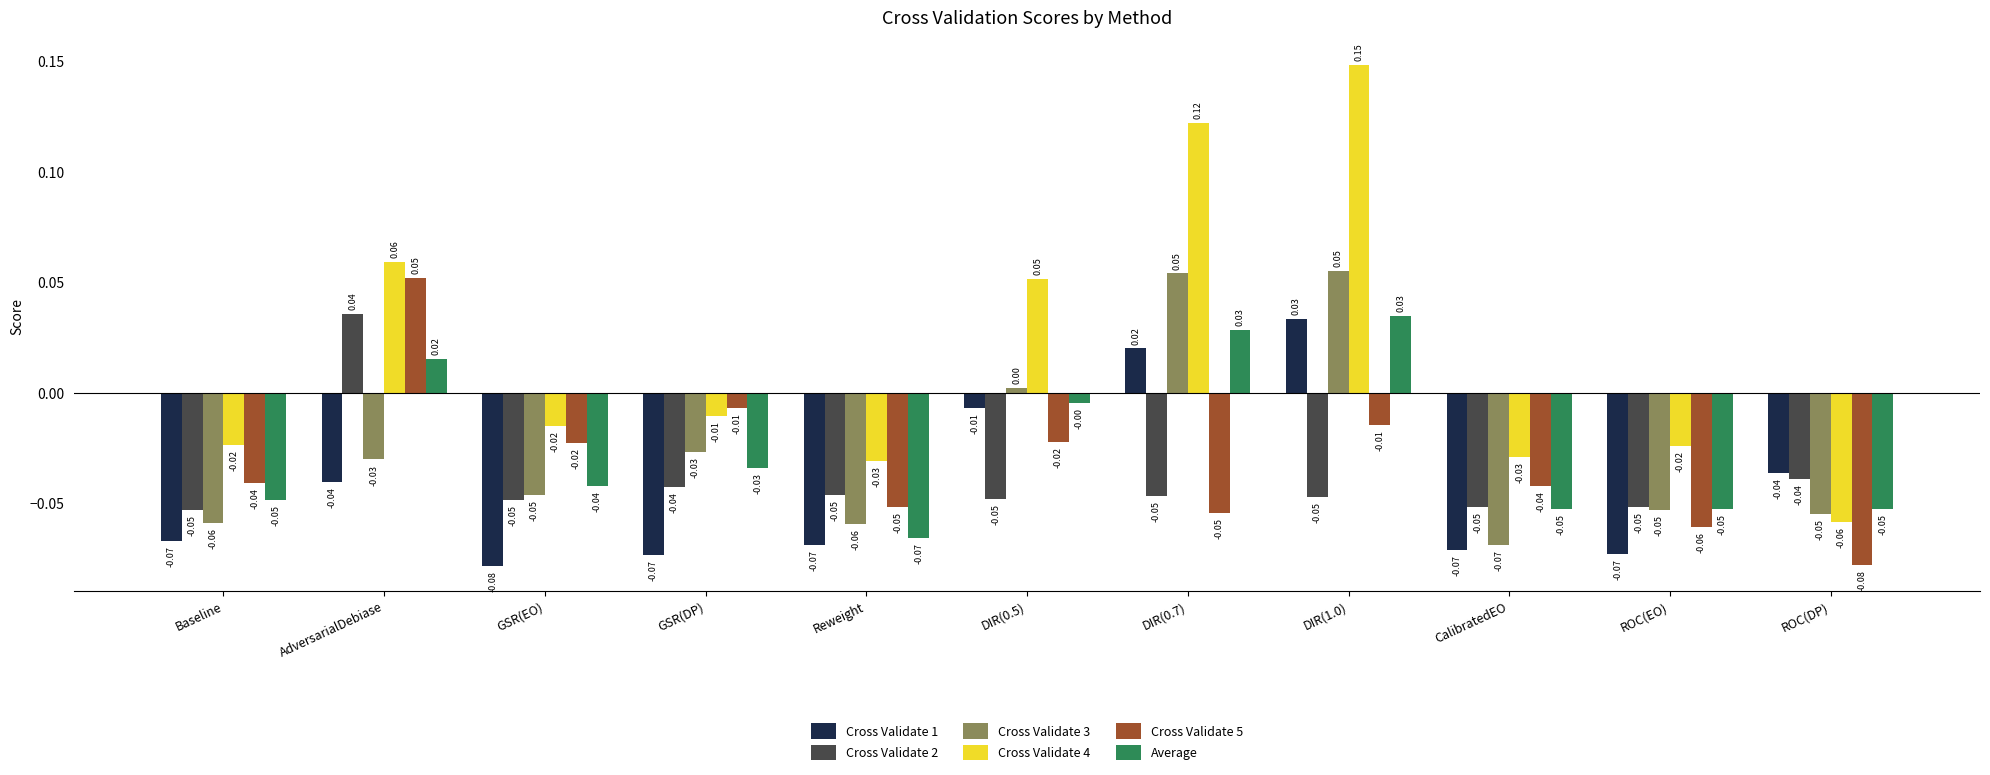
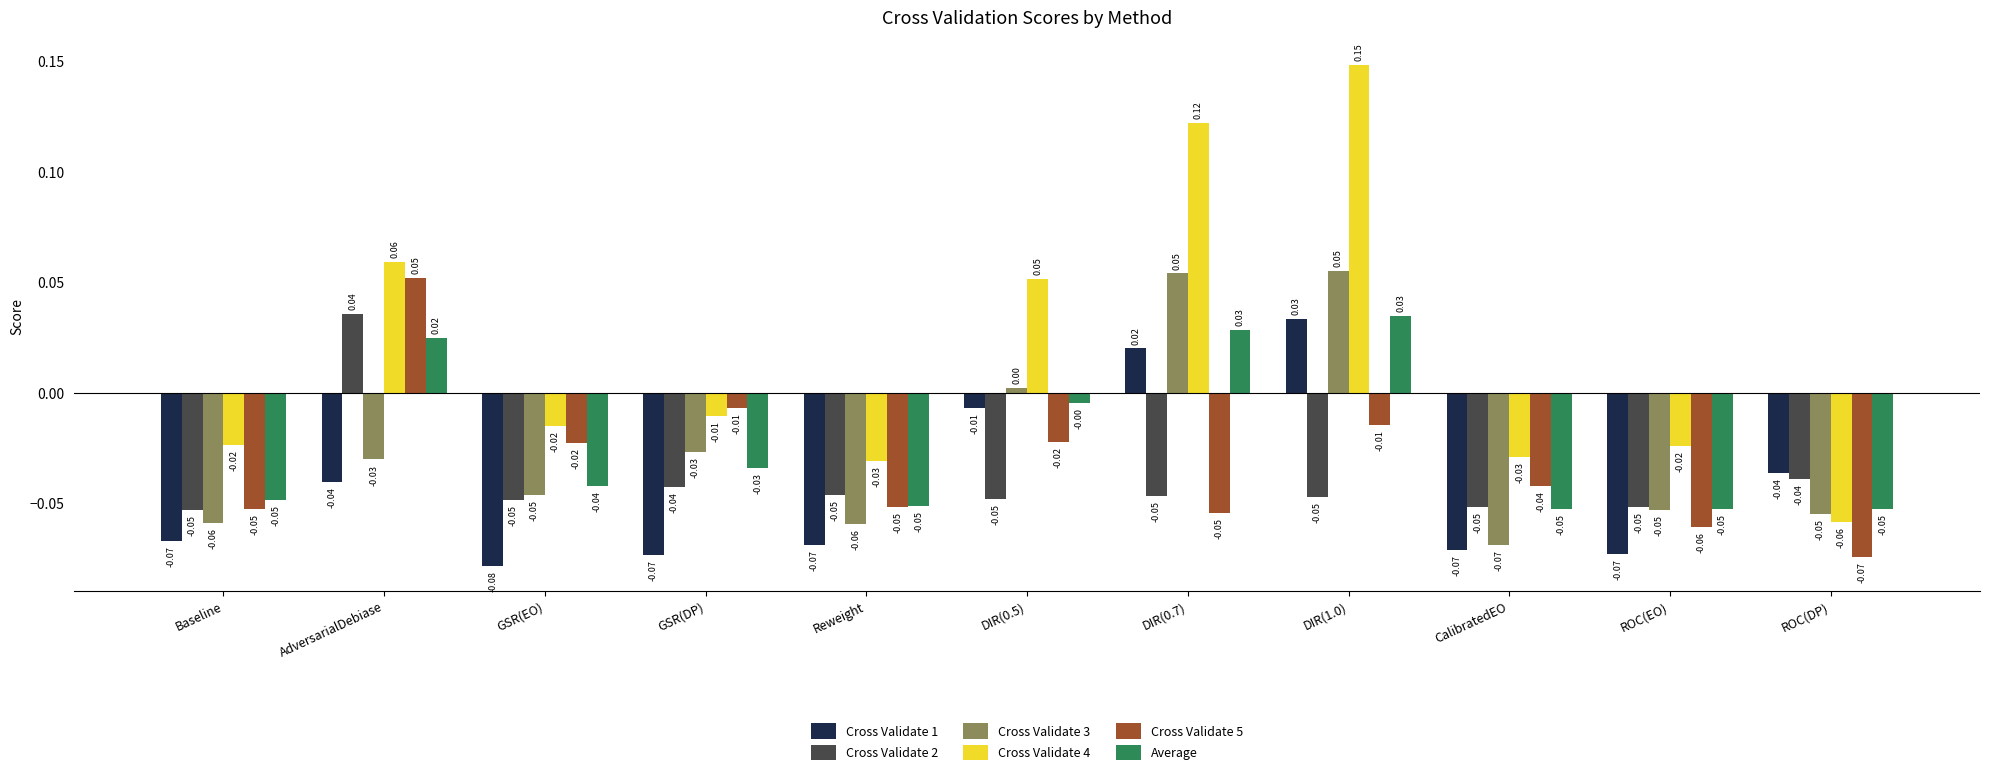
  {
    "Cross Validate 3": {
      "Baseline": -0.06,
      "AdversarialDebiase": -0.03,
      "GSR(EO)": -0.05,
      "GSR(DP)": -0.03,
      "Reweight": -0.06,
      "DIR(0.5)": 0.00,
      "DIR(0.7)": 0.05,
      "DIR(1.0)": 0.05,
      "CalibratedEO": -0.07,
      "ROC(EO)": -0.05,
      "ROC(DP)": -0.05
    },
    "Cross Validate 4": {
      "Baseline": -0.02,
      "AdversarialDebiase": 0.06,
      "GSR(EO)": -0.02,
      "GSR(DP)": -0.01,
      "Reweight": -0.03,
      "DIR(0.5)": 0.05,
      "DIR(0.7)": 0.12,
      "DIR(1.0)": 0.15,
      "CalibratedEO": -0.03,
      "ROC(EO)": -0.02,
      "ROC(DP)": -0.06
    },
    "Cross Validate 5": {
-     "Baseline": -0.04,
+     "Baseline": -0.05,
      "AdversarialDebiase": 0.05,
      "GSR(EO)": -0.02,
      "GSR(DP)": -0.01,
      "Reweight": -0.05,
      "DIR(0.5)": -0.02,
      "DIR(0.7)": -0.05,
      "DIR(1.0)": -0.01,
      "CalibratedEO": -0.04,
      "ROC(EO)": -0.06,
-     "ROC(DP)": -0.08
+     "ROC(DP)": -0.07
    },
    "Average": {
      "Baseline": -0.05,
-     "AdversarialDebiase": 0.015,
+     "AdversarialDebiase": 0.025,
      "GSR(EO)": -0.04,
      "GSR(DP)": -0.03,
-     "Reweight": -0.07,
+     "Reweight": -0.05,
      "DIR(0.5)": -0.00,
      "DIR(0.7)": 0.03,
      "DIR(1.0)": 0.03,
      "CalibratedEO": -0.05,
      "ROC(EO)": -0.05,
      "ROC(DP)": -0.05
    }
  }
